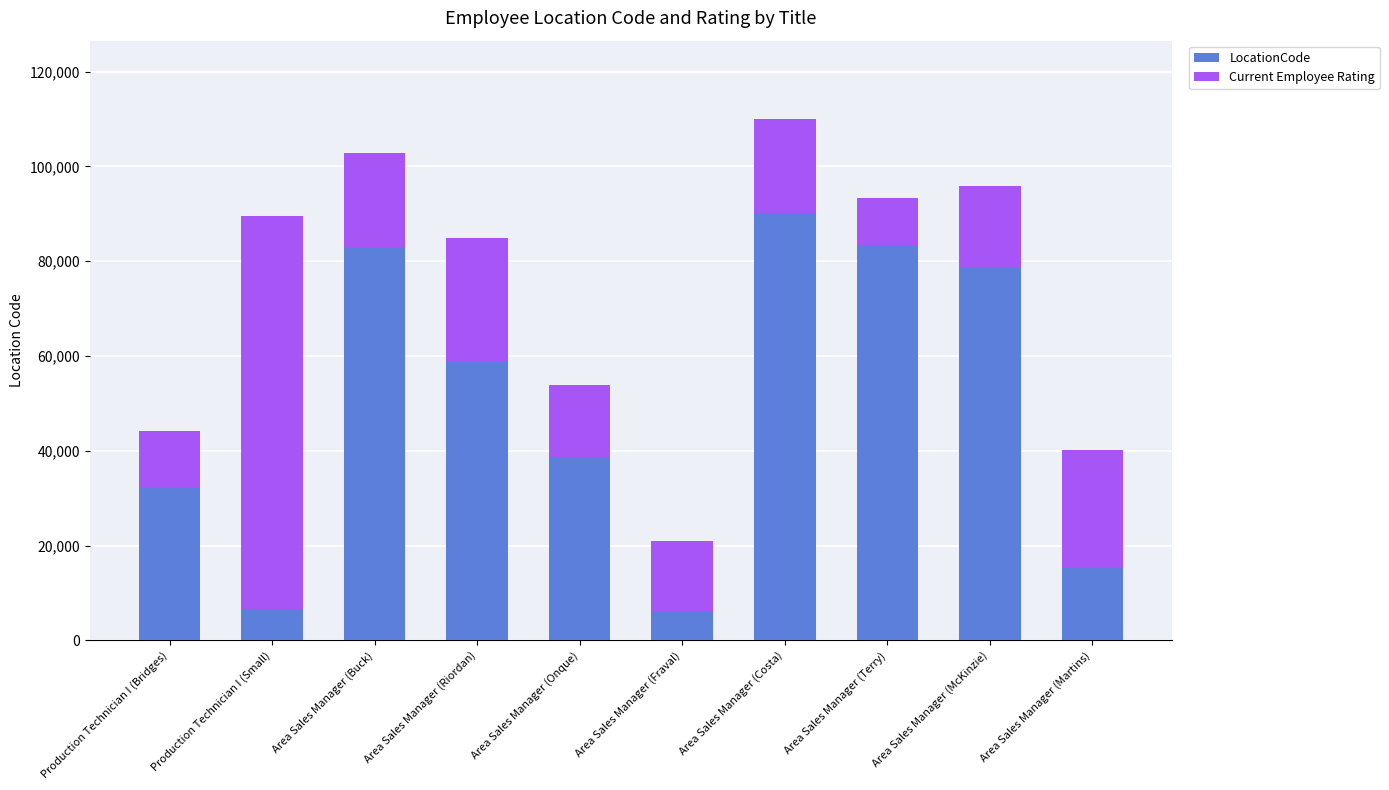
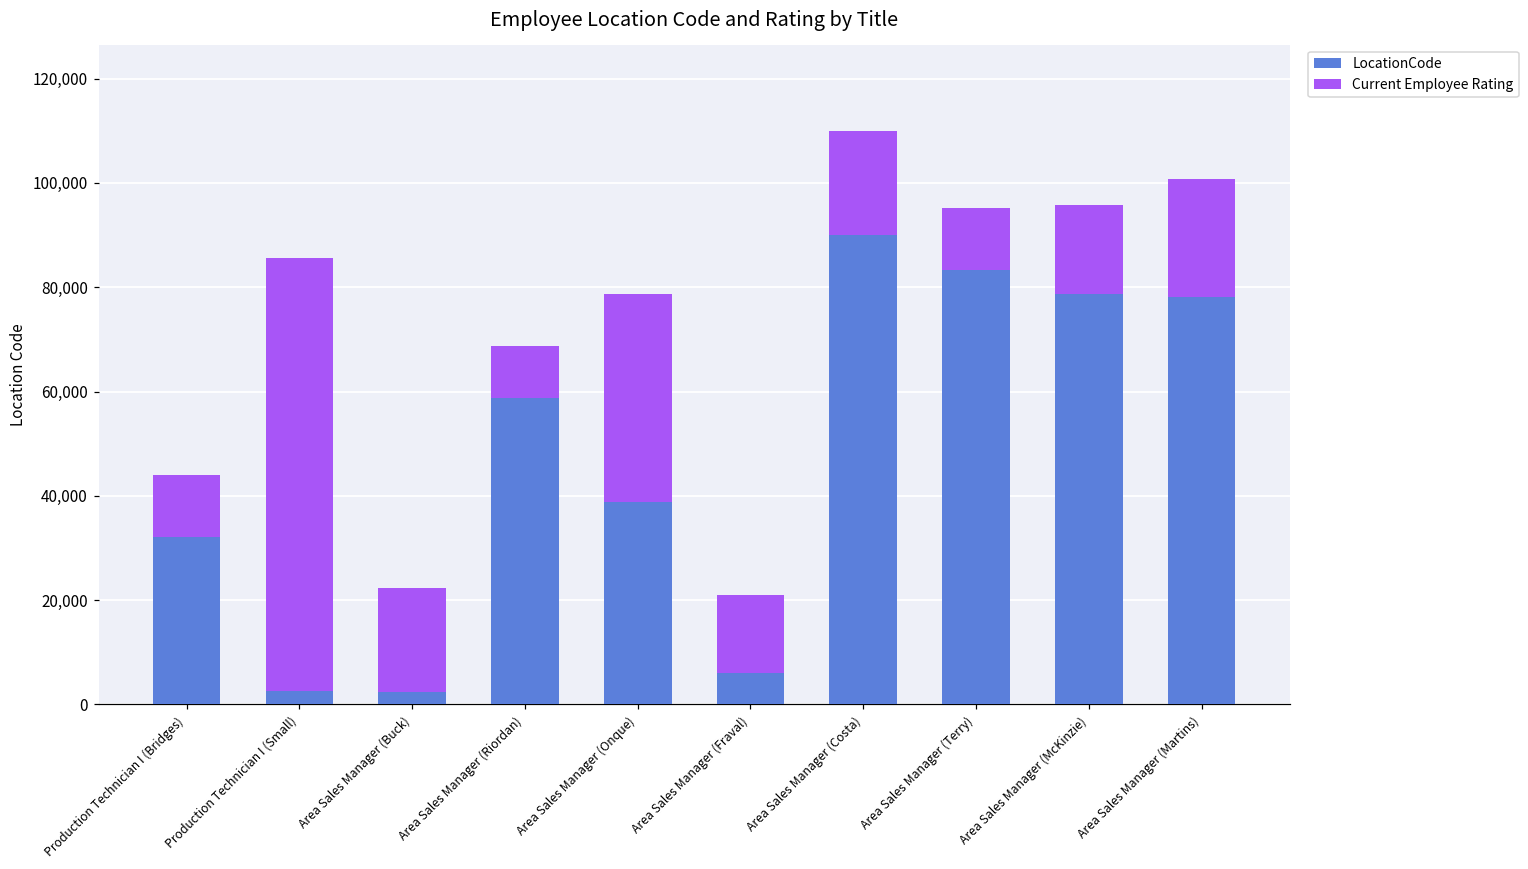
  {
    "LocationCode": {
      "Production Technician I (Bridges)": "32,000",
-     "Production Technician I (Small)": "7,000",
-     "Area Sales Manager (Buck)": "83,000",
+     "Production Technician I (Small)": "3,000",
+     "Area Sales Manager (Buck)": "2,000",
      "Area Sales Manager (Riordan)": "59,000",
      "Area Sales Manager (Onque)": "39,000",
      "Area Sales Manager (Fraval)": "6,000",
      "Area Sales Manager (Costa)": "90,000",
      "Area Sales Manager (Terry)": "83,000",
      "Area Sales Manager (McKinzie)": "79,000",
-     "Area Sales Manager (Martins)": "15,000"
+     "Area Sales Manager (Martins)": "78,000"
    },
    "Current Employee Rating": {
      "Production Technician I (Bridges)": "12,000",
      "Production Technician I (Small)": "83,000",
      "Area Sales Manager (Buck)": "20,000",
-     "Area Sales Manager (Riordan)": "26,000",
-     "Area Sales Manager (Onque)": "15,000",
+     "Area Sales Manager (Riordan)": "10,000",
+     "Area Sales Manager (Onque)": "40,000",
      "Area Sales Manager (Fraval)": "15,000",
      "Area Sales Manager (Costa)": "20,000",
-     "Area Sales Manager (Terry)": "10,000",
+     "Area Sales Manager (Terry)": "12,000",
      "Area Sales Manager (McKinzie)": "17,000",
-     "Area Sales Manager (Martins)": "25,000"
+     "Area Sales Manager (Martins)": "23,000"
    }
  }
